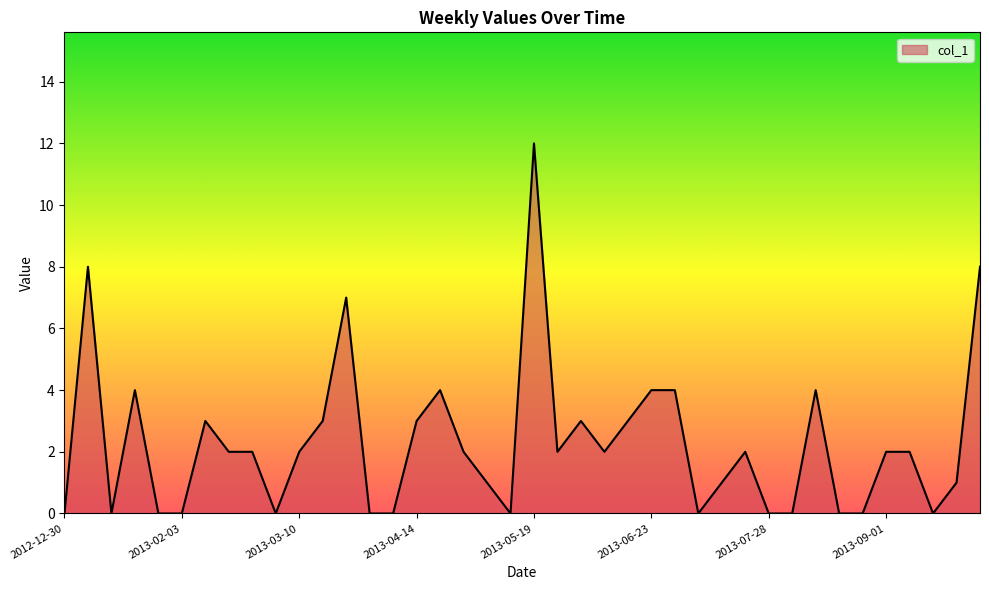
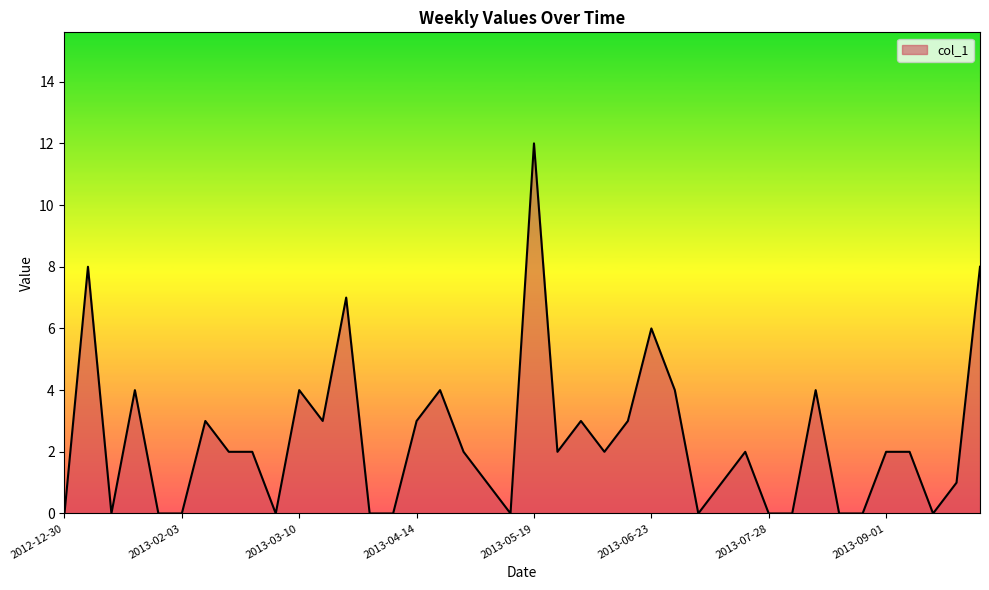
  {
    "2012-12-30": 0,
    "2013-02-03": 0,
-   "2013-03-10": 2,
+   "2013-03-10": 4,
    "2013-04-14": 3,
    "2013-05-19": 12,
-   "2013-06-23": 4,
+   "2013-06-23": 6,
    "2013-07-28": 0,
    "2013-09-01": 2
  }
